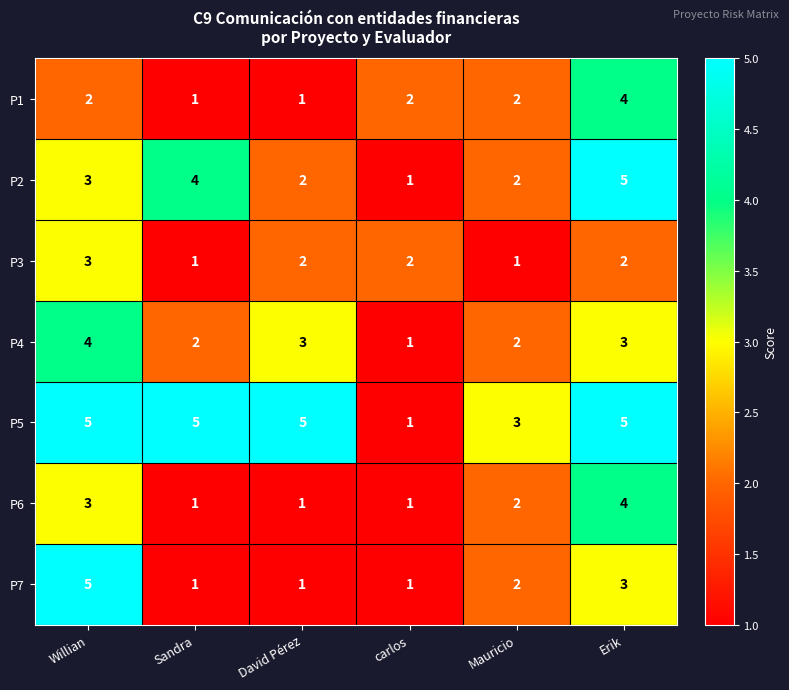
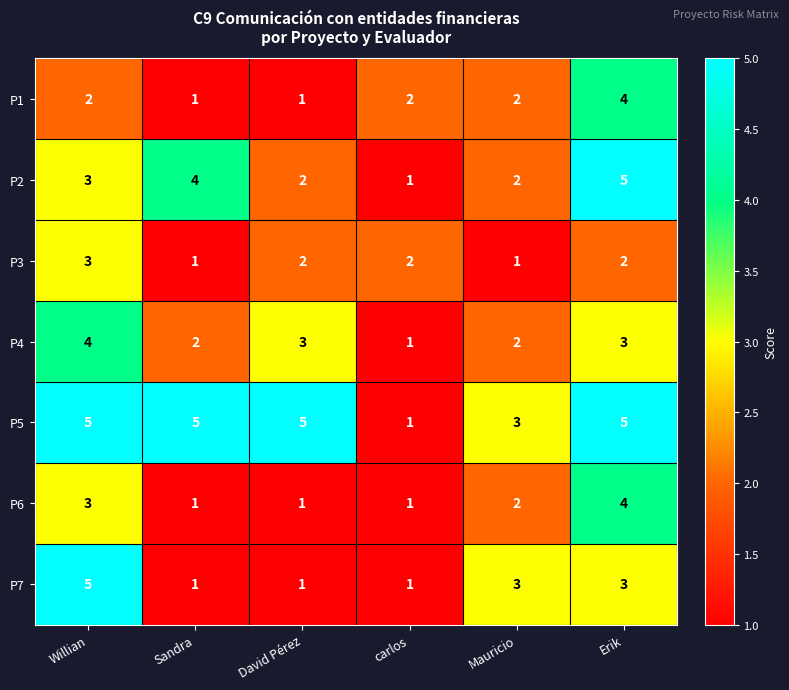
  {
    "P1": {
      "Willian": 2,
      "Sandra": 1,
      "David Pérez": 1,
      "carlos": 2,
      "Mauricio": 2,
      "Erik": 4
    },
    "P2": {
      "Willian": 3,
      "Sandra": 4,
      "David Pérez": 2,
      "carlos": 1,
      "Mauricio": 2,
      "Erik": 5
    },
    "P3": {
      "Willian": 3,
      "Sandra": 1,
      "David Pérez": 2,
      "carlos": 2,
      "Mauricio": 1,
      "Erik": 2
    },
    "P4": {
      "Willian": 4,
      "Sandra": 2,
      "David Pérez": 3,
      "carlos": 1,
      "Mauricio": 2,
      "Erik": 3
    },
    "P5": {
      "Willian": 5,
      "Sandra": 5,
      "David Pérez": 5,
      "carlos": 1,
      "Mauricio": 3,
      "Erik": 5
    },
    "P6": {
      "Willian": 3,
      "Sandra": 1,
      "David Pérez": 1,
      "carlos": 1,
      "Mauricio": 2,
      "Erik": 4
    },
    "P7": {
      "Willian": 5,
      "Sandra": 1,
      "David Pérez": 1,
      "carlos": 1,
-     "Mauricio": 2,
+     "Mauricio": 3,
      "Erik": 3
    }
  }
